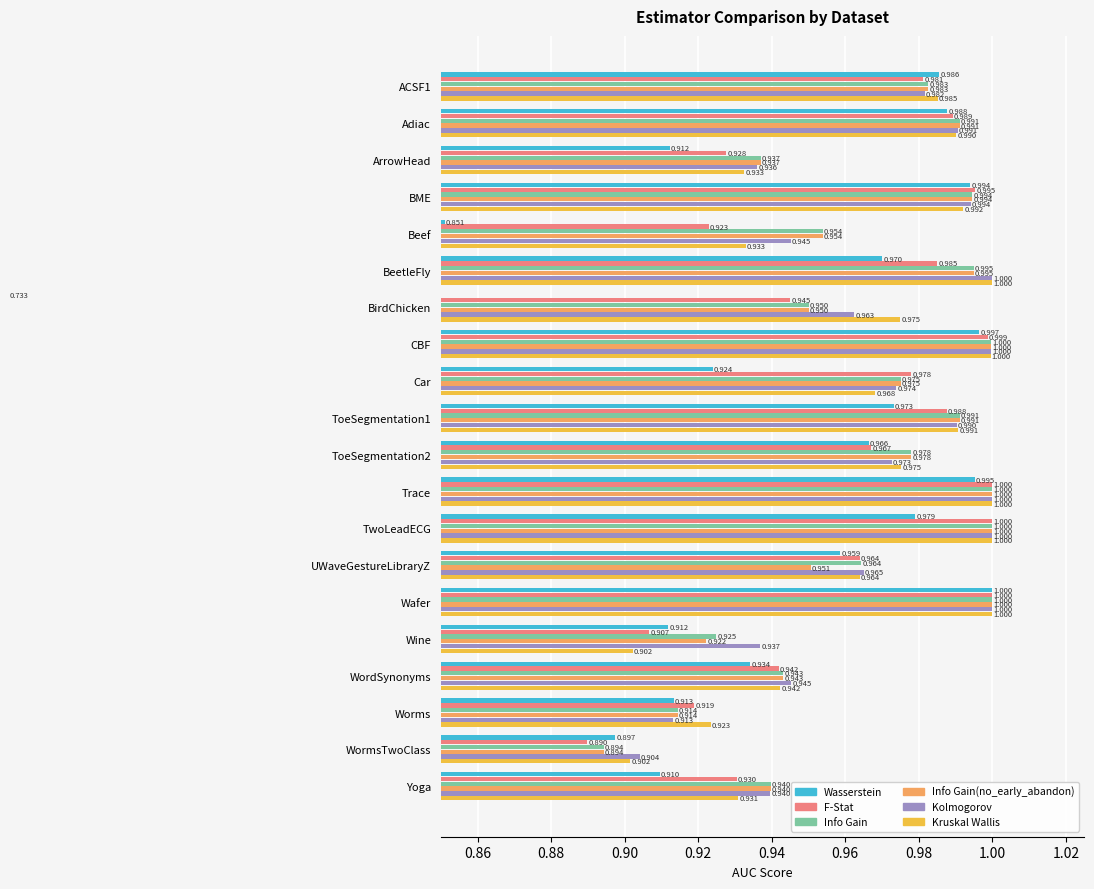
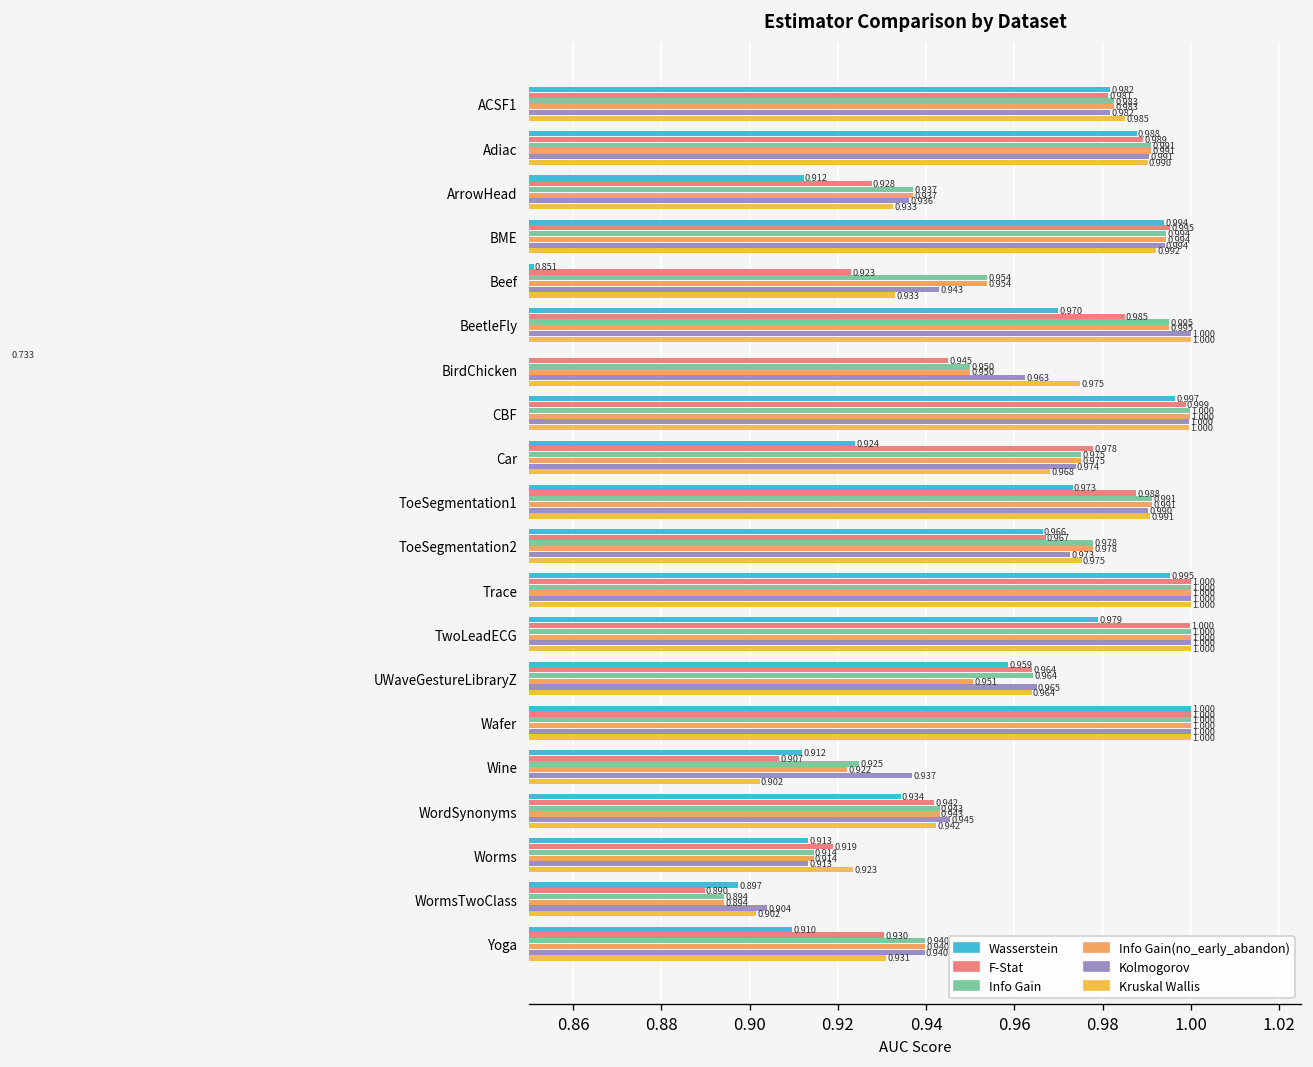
  {
    "Wasserstein": {
-     "ACSF1": 0.986,
+     "ACSF1": 0.982,
      "ArrowHead": 0.912,
      "Beef": 0.851,
      "BeetleFly": 0.970,
      "Car": 0.924,
      "ToeSegmentation1": 0.973,
      "Trace": 0.995,
      "TwoLeadECG": 0.979,
      "UWaveGestureLibraryZ": 0.959,
      "Wine": 0.912,
      "WordSynonyms": 0.934,
      "Worms": 0.913,
      "WormsTwoClass": 0.897,
      "Yoga": 0.910
    },
    "Kolmogorov": {
-     "Beef": 0.945,
+     "Beef": 0.943,
      "BirdChicken": 0.963,
      "Wine": 0.937
    }
  }
